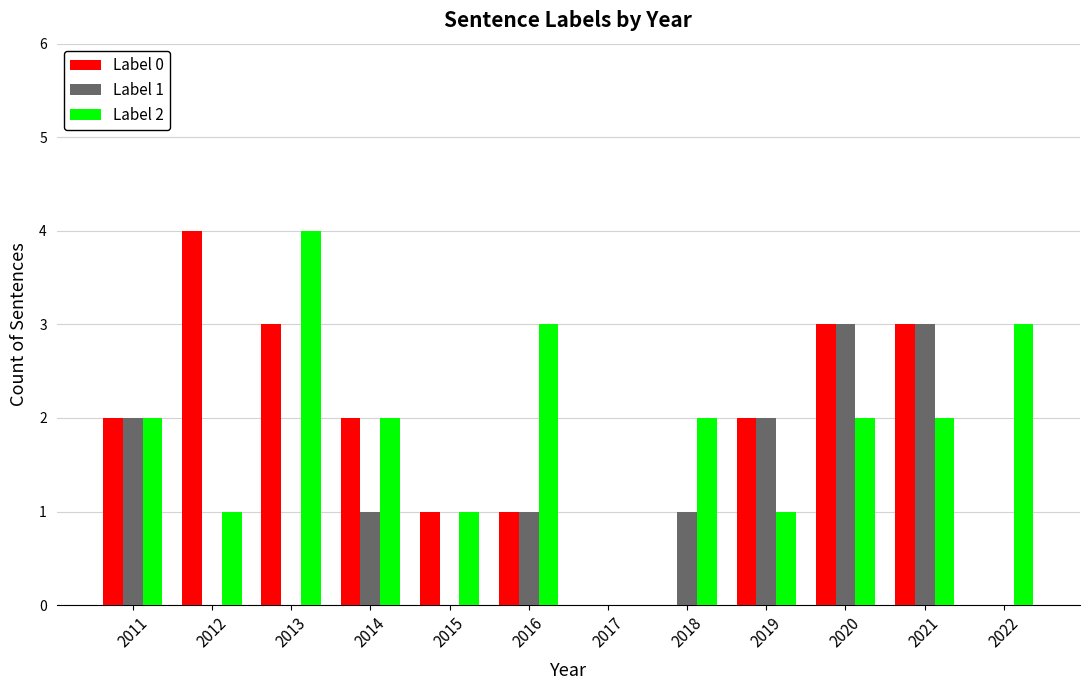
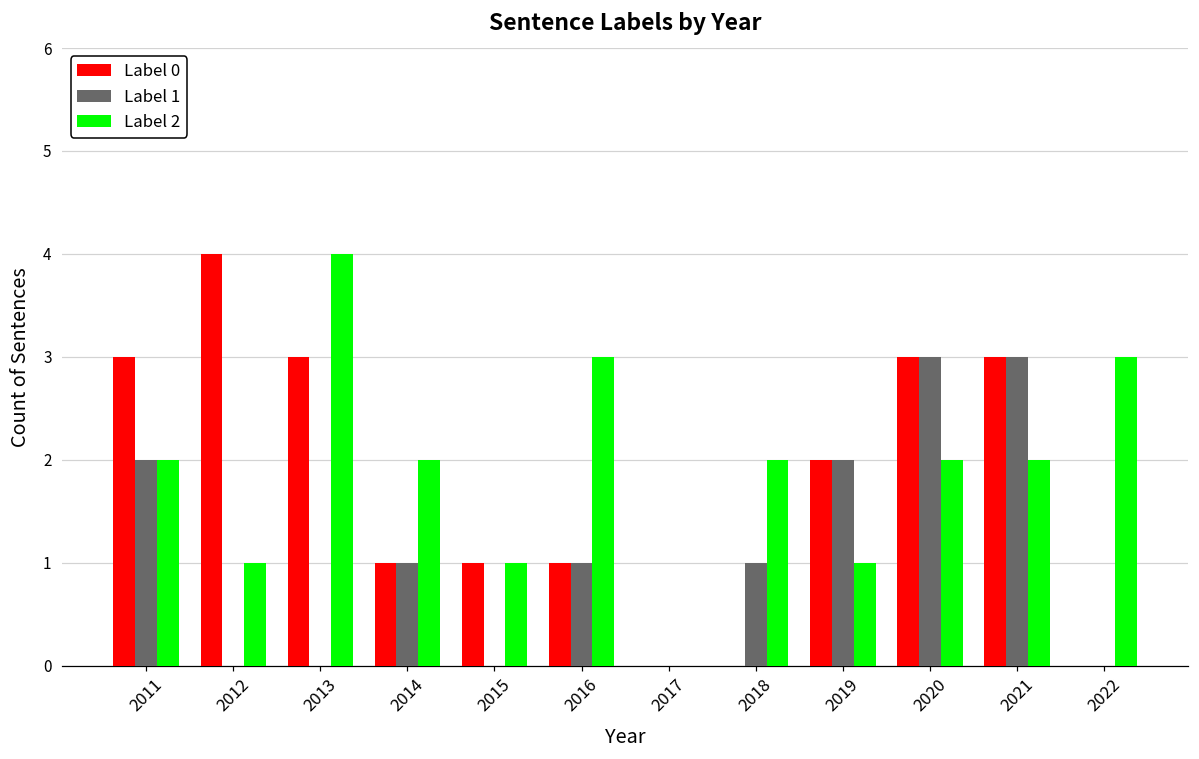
  {
    "Label 0": {
-     "2011": 2,
+     "2011": 3,
      "2012": 4,
      "2013": 3,
-     "2014": 2,
+     "2014": 1,
      "2015": 1,
      "2016": 1,
      "2017": 0,
      "2018": 0,
      "2019": 2,
      "2020": 3,
      "2021": 3,
      "2022": 0
    },
    "Label 1": {
      "2011": 2,
      "2012": 0,
      "2013": 0,
      "2014": 1,
      "2015": 0,
      "2016": 1,
      "2017": 0,
      "2018": 1,
      "2019": 2,
      "2020": 3,
      "2021": 3,
      "2022": 0
    },
    "Label 2": {
      "2011": 2,
      "2012": 1,
      "2013": 4,
      "2014": 2,
      "2015": 1,
      "2016": 3,
      "2017": 0,
      "2018": 2,
      "2019": 1,
      "2020": 2,
      "2021": 2,
      "2022": 3
    }
  }
